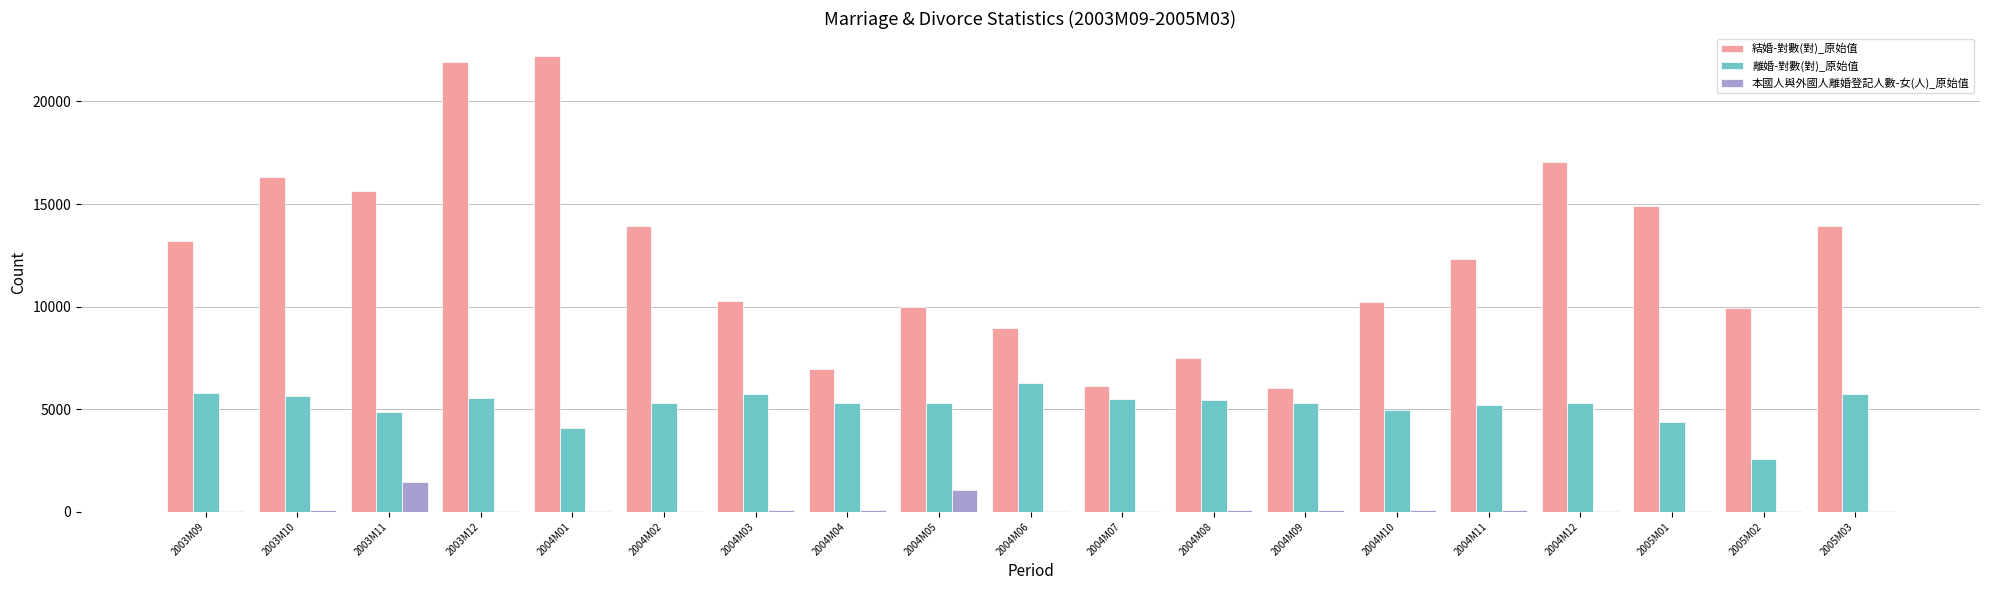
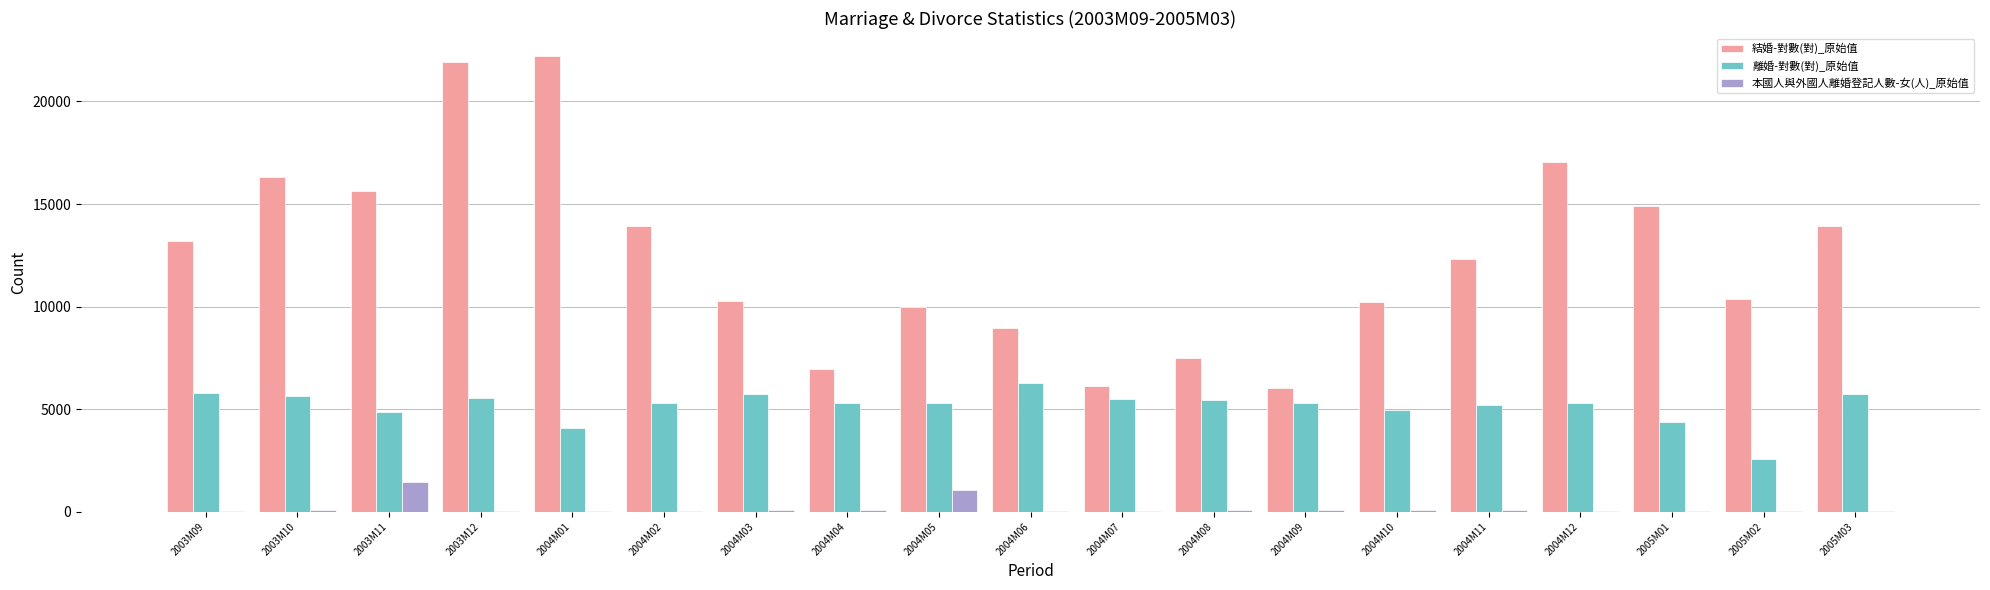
  {
    "結婚-對數(對)_原始值": {
      "2003M09": 13200,
      "2003M10": 16300,
      "2003M11": 15600,
      "2003M12": 21900,
      "2004M01": 22200,
      "2004M02": 13900,
      "2004M03": 10300,
      "2004M04": 7000,
      "2004M05": 10000,
      "2004M06": 9000,
      "2004M07": 6100,
      "2004M08": 7500,
      "2004M09": 6000,
      "2004M10": 10200,
      "2004M11": 12300,
      "2004M12": 17000,
      "2005M01": 14900,
-     "2005M02": 9900,
+     "2005M02": 10400,
      "2005M03": 13900
    },
    "離婚-對數(對)_原始值": {
      "2003M09": 5800,
      "2003M10": 5700,
      "2003M11": 4900,
      "2003M12": 5500,
      "2004M01": 4100,
      "2004M02": 5300,
      "2004M03": 5800,
      "2004M04": 5300,
      "2004M05": 5300,
      "2004M06": 6300,
      "2004M07": 5500,
      "2004M08": 5400,
      "2004M09": 5300,
      "2004M10": 5000,
      "2004M11": 5200,
      "2004M12": 5300,
      "2005M01": 4400,
      "2005M02": 2600,
      "2005M03": 5700
    },
    "本國人與外國人離婚登記人數-女(人)_原始值": {
      "2003M11": 1400,
      "2004M05": 1100
    }
  }
